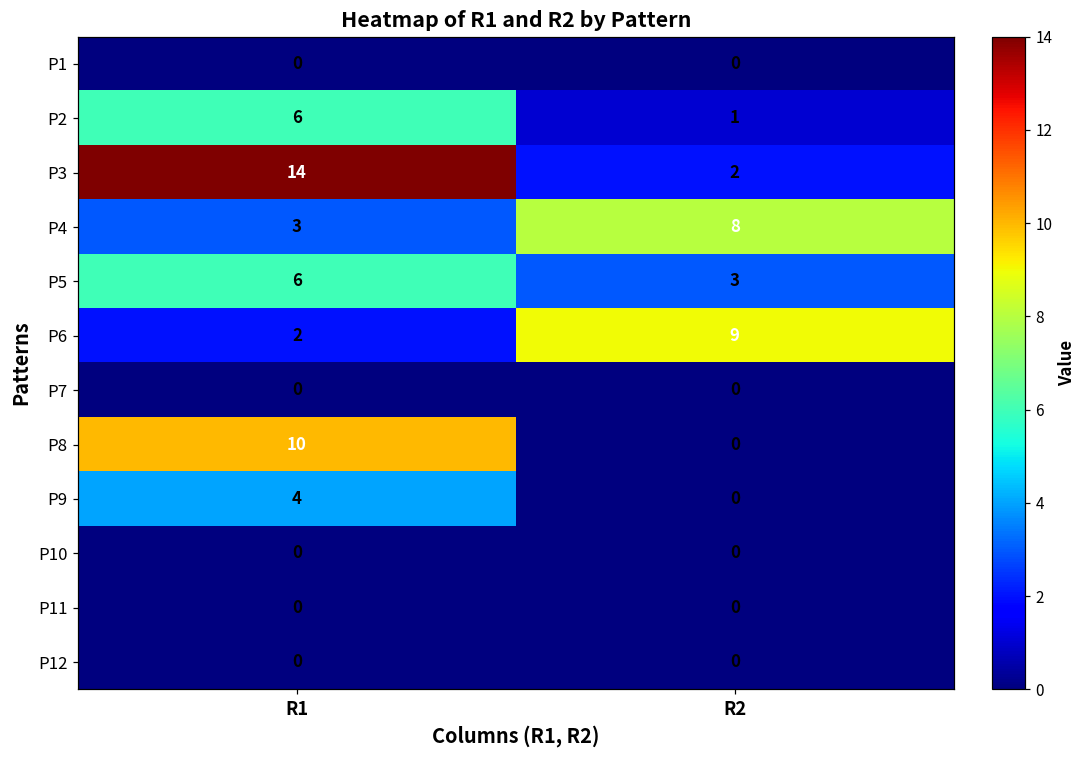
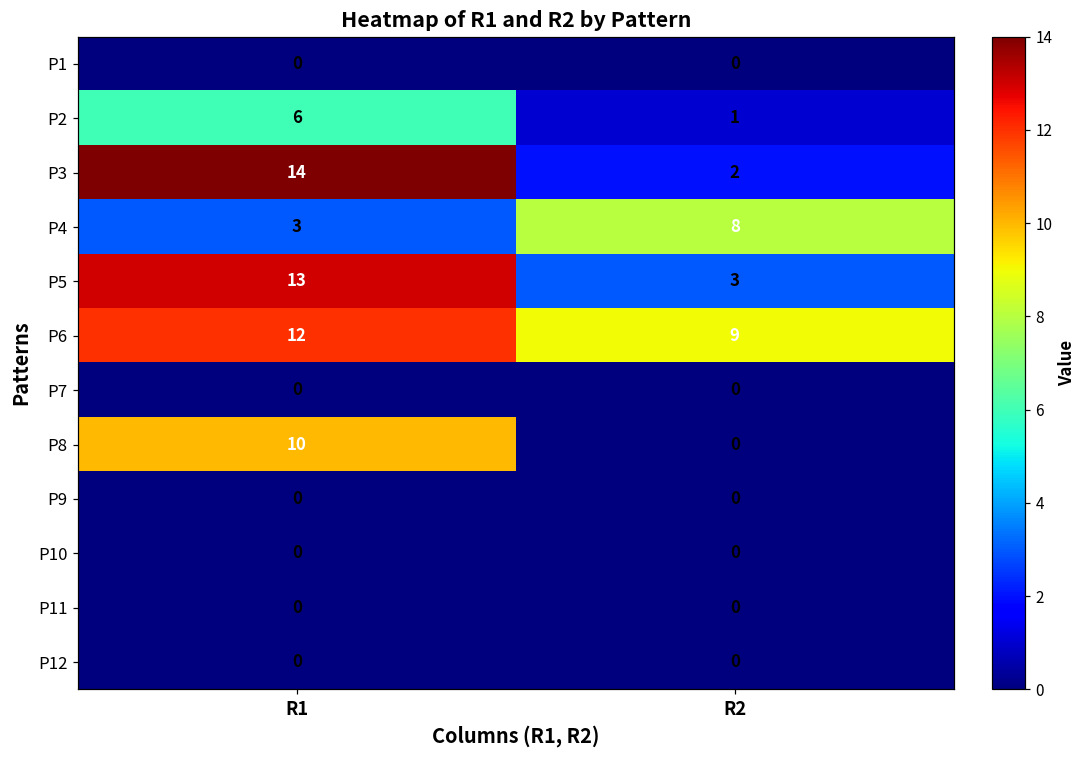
  {
    "P1": {
      "R1": 0,
      "R2": 0
    },
    "P2": {
      "R1": 6,
      "R2": 1
    },
    "P3": {
      "R1": 14,
      "R2": 2
    },
    "P4": {
      "R1": 3,
      "R2": 8
    },
    "P5": {
-     "R1": 6,
+     "R1": 13,
      "R2": 3
    },
    "P6": {
-     "R1": 2,
+     "R1": 12,
      "R2": 9
    },
    "P7": {
      "R1": 0,
      "R2": 0
    },
    "P8": {
      "R1": 10,
      "R2": 0
    },
    "P9": {
-     "R1": 4,
+     "R1": 0,
      "R2": 0
    },
    "P10": {
      "R1": 0,
      "R2": 0
    },
    "P11": {
      "R1": 0,
      "R2": 0
    },
    "P12": {
      "R1": 0,
      "R2": 0
    }
  }
